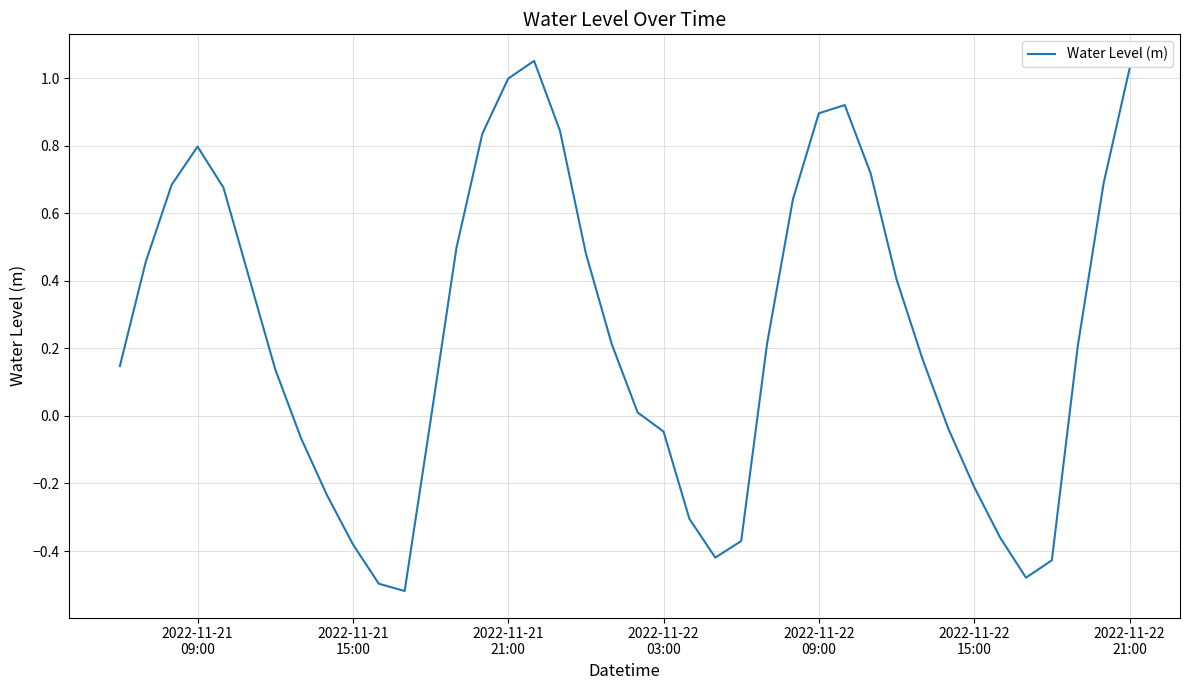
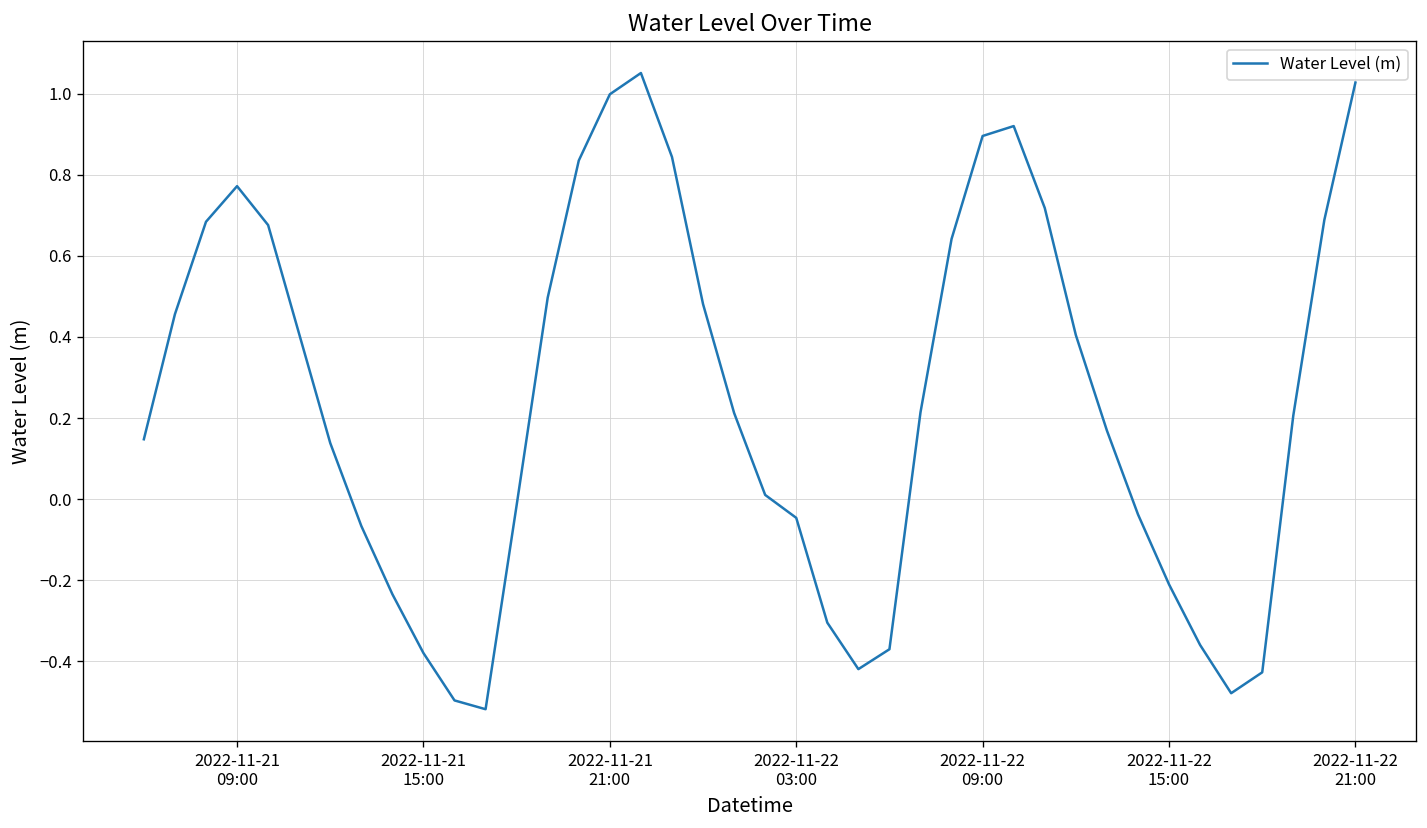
  {
-   "2022-11-21 09:00": 0.80,
+   "2022-11-21 09:00": 0.77,
    "2022-11-21 15:00": -0.38,
    "2022-11-21 21:00": 1.00,
    "2022-11-22 03:00": -0.05,
    "2022-11-22 09:00": 0.90,
    "2022-11-22 15:00": -0.21,
    "2022-11-22 21:00": 1.03
  }
